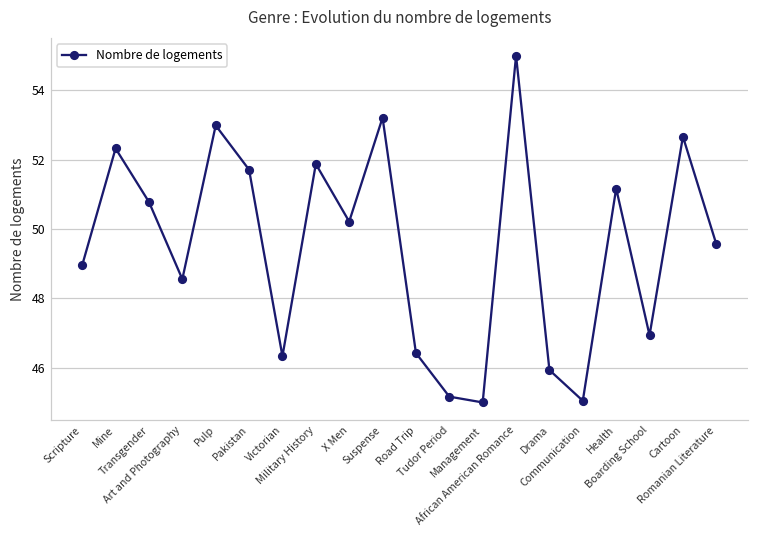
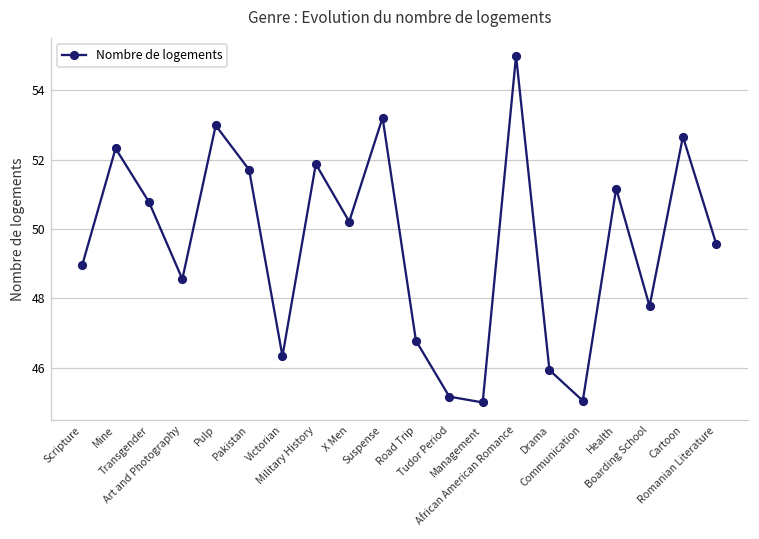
  {
    "Scripture": 49.0,
    "Mine": 52.3,
    "Transgender": 50.8,
    "Art and Photography": 48.6,
    "Pulp": 53.0,
    "Pakistan": 51.7,
    "Victorian": 46.3,
    "Military History": 51.9,
    "X Men": 50.2,
    "Suspense": 53.2,
-   "Road Trip": 46.4,
+   "Road Trip": 46.8,
    "Tudor Period": 45.2,
    "Management": 45.0,
    "African American Romance": 55.0,
    "Drama": 45.9,
    "Communication": 45.0,
    "Health": 51.2,
-   "Boarding School": 46.9,
+   "Boarding School": 47.8,
    "Cartoon": 52.7,
    "Romanian Literature": 49.6
  }
